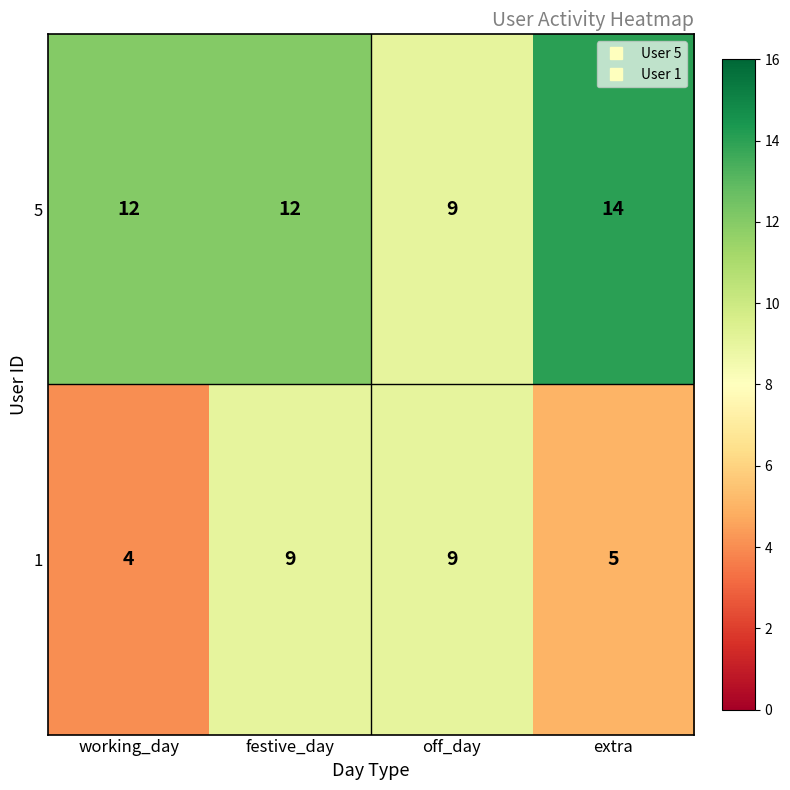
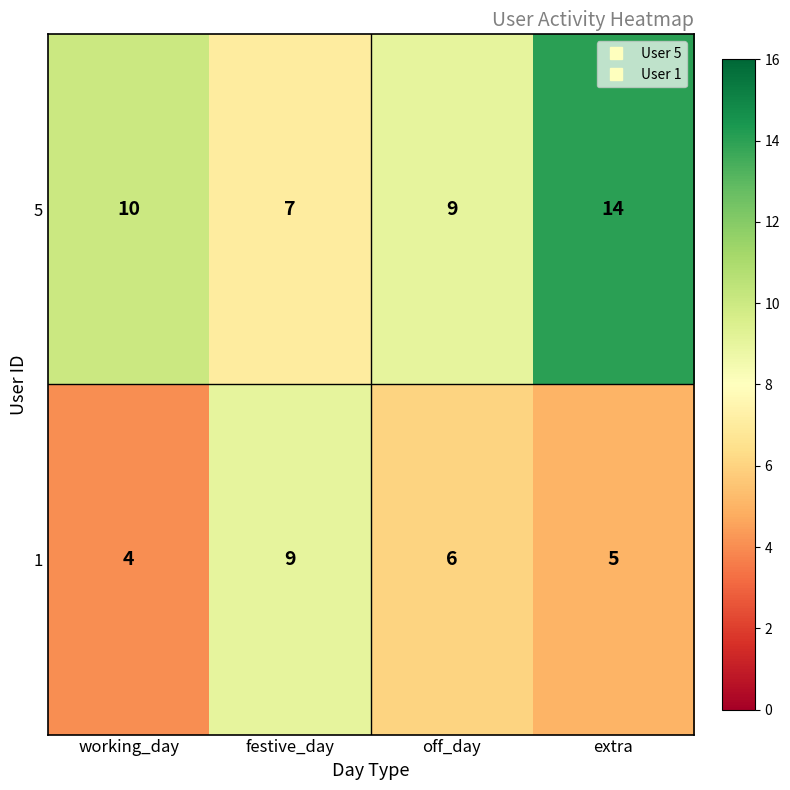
  {
    "5": {
-     "working_day": 12,
-     "festive_day": 12,
+     "working_day": 10,
+     "festive_day": 7,
      "off_day": 9,
      "extra": 14
    },
    "1": {
      "working_day": 4,
      "festive_day": 9,
-     "off_day": 9,
+     "off_day": 6,
      "extra": 5
    }
  }
